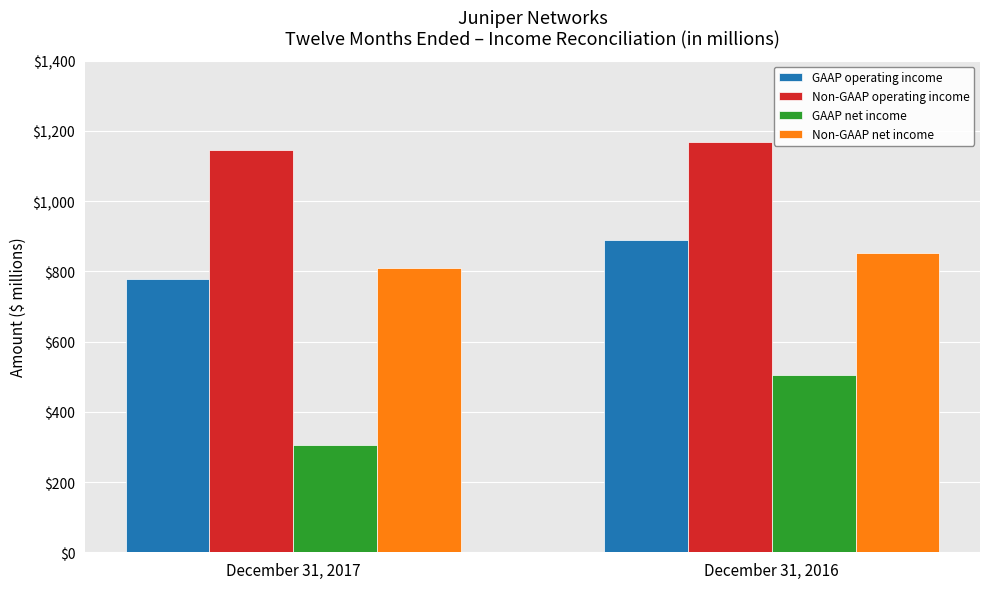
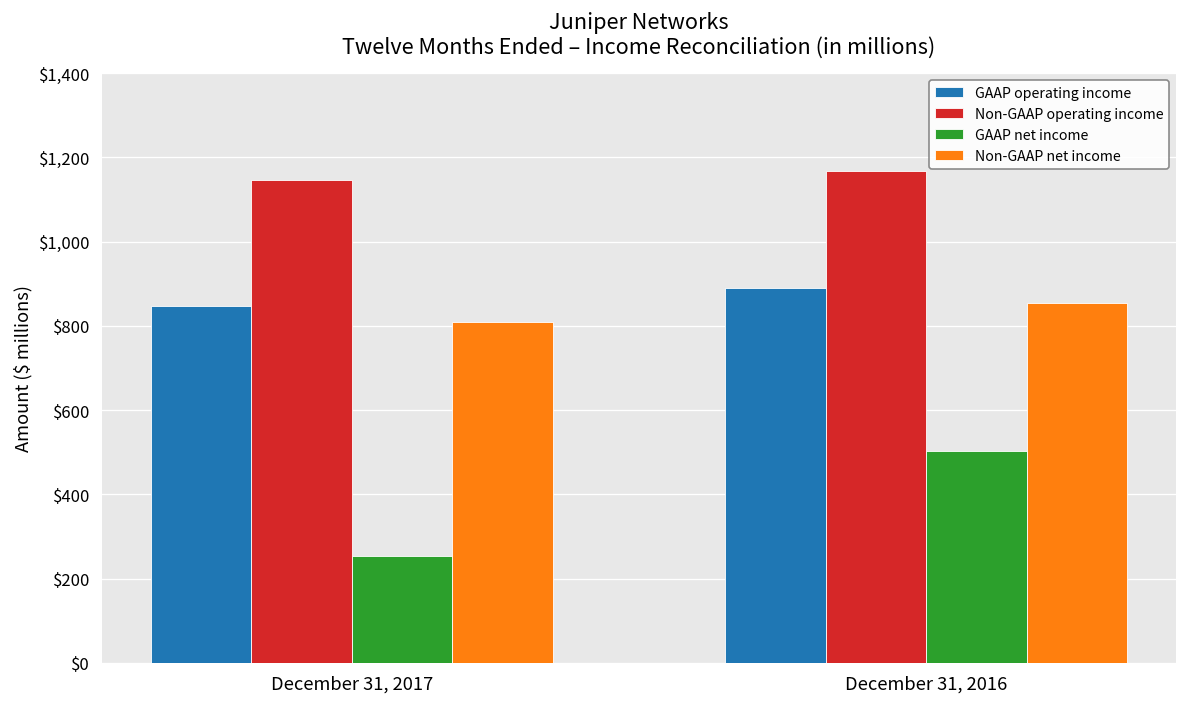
  {
    "GAAP operating income": {
-     "December 31, 2017": "$780",
+     "December 31, 2017": "$850",
      "December 31, 2016": "$890"
    },
    "Non-GAAP operating income": {
      "December 31, 2017": "$1,150",
      "December 31, 2016": "$1,170"
    },
    "GAAP net income": {
-     "December 31, 2017": "$310",
+     "December 31, 2017": "$250",
      "December 31, 2016": "$500"
    },
    "Non-GAAP net income": {
      "December 31, 2017": "$810",
      "December 31, 2016": "$850"
    }
  }
